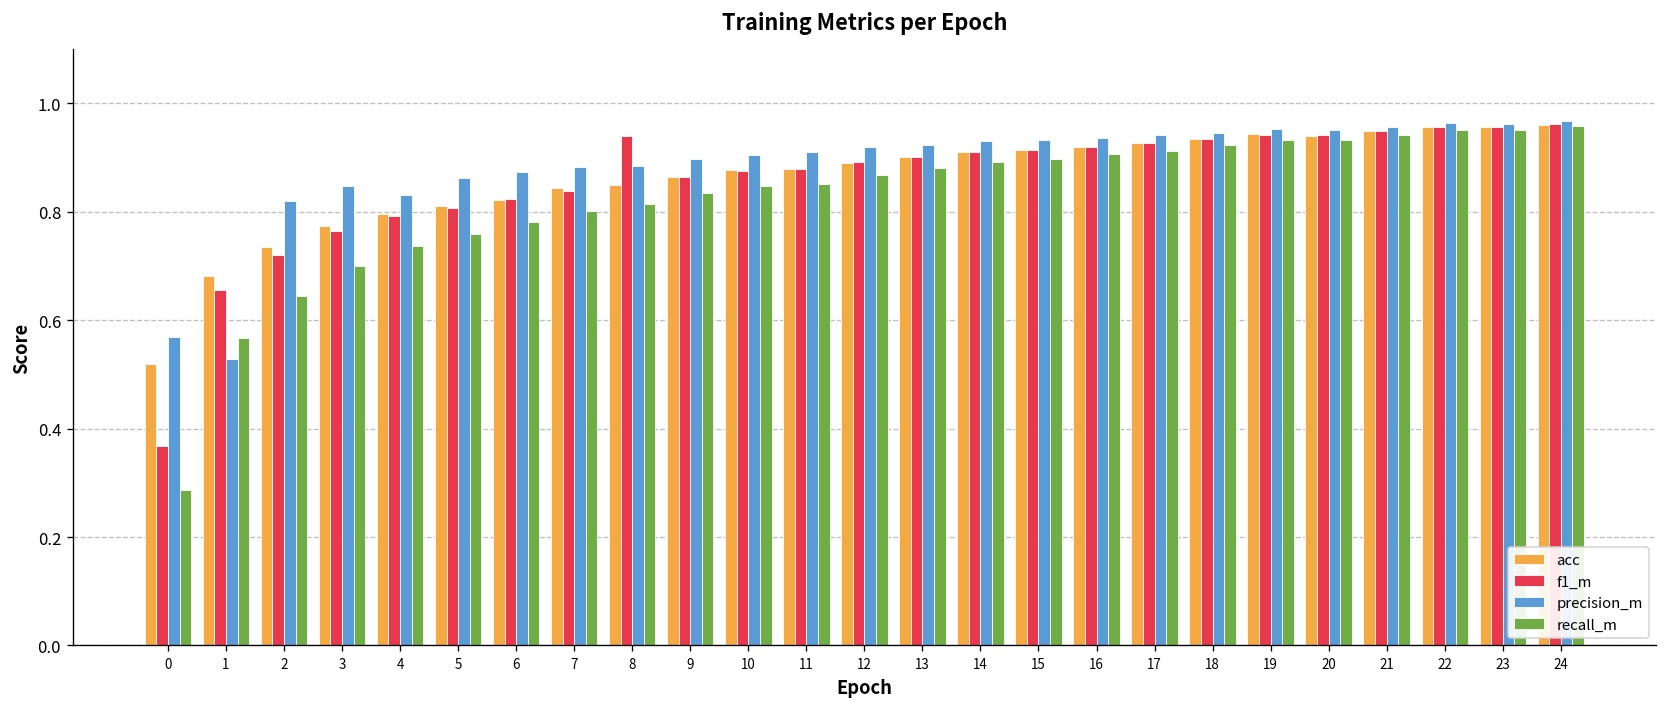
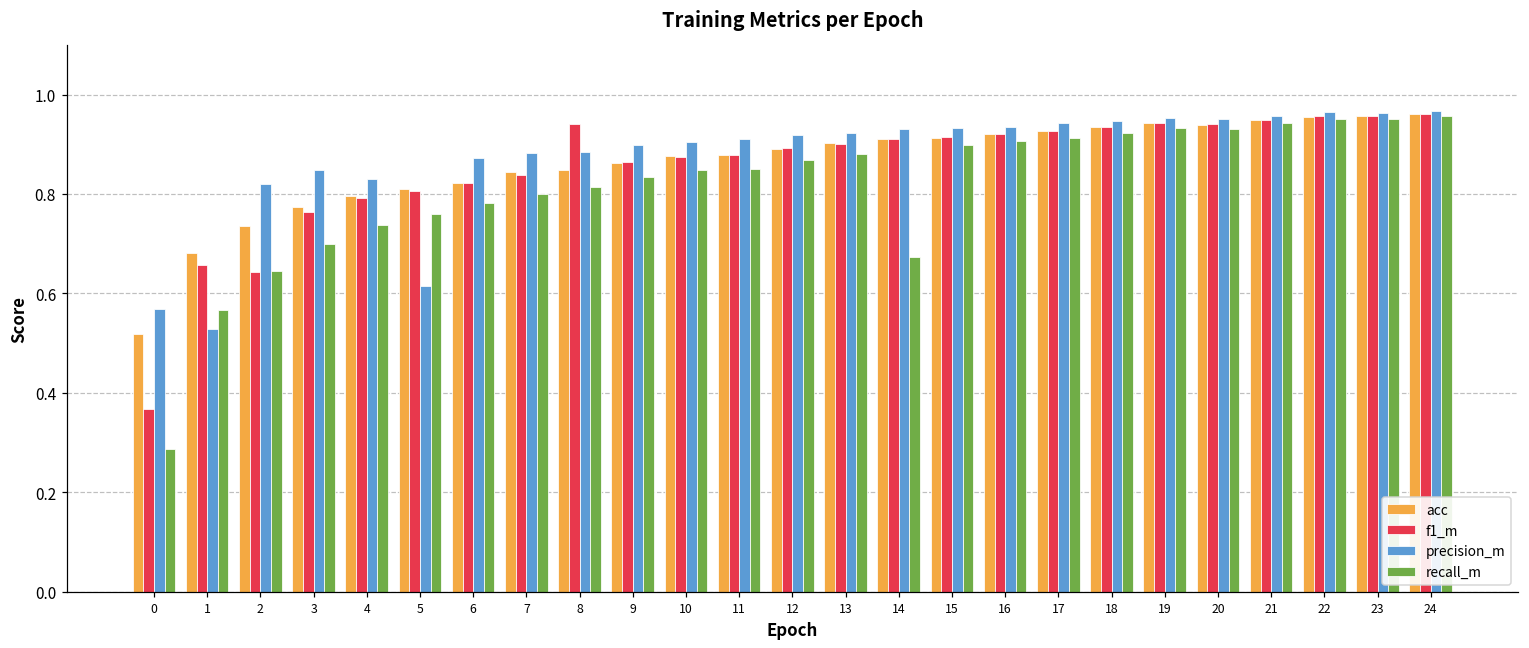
  {
    "acc": {
      "0": 0.52,
      "1": 0.68,
      "2": 0.74,
      "3": 0.77,
      "4": 0.80,
      "5": 0.81,
      "6": 0.82,
      "7": 0.84,
      "8": 0.85,
      "9": 0.86,
      "10": 0.88,
      "11": 0.88,
      "12": 0.89,
      "13": 0.90,
      "14": 0.91,
      "15": 0.91,
      "16": 0.92,
      "17": 0.93,
      "18": 0.93,
      "19": 0.94,
      "20": 0.94,
      "21": 0.95,
      "22": 0.96,
      "23": 0.96,
      "24": 0.96
    },
    "f1_m": {
      "0": 0.37,
      "1": 0.66,
-     "2": 0.72,
+     "2": 0.64,
      "3": 0.76,
      "4": 0.79,
      "5": 0.81,
      "6": 0.82,
      "7": 0.84,
      "8": 0.94,
      "9": 0.86,
      "10": 0.87,
      "11": 0.88,
      "12": 0.89,
      "13": 0.90,
      "14": 0.91,
      "15": 0.91,
      "16": 0.92,
      "17": 0.93,
      "18": 0.93,
      "19": 0.94,
      "20": 0.94,
      "21": 0.95,
      "22": 0.96,
      "23": 0.96,
      "24": 0.96
    },
    "precision_m": {
      "0": 0.57,
      "1": 0.53,
      "2": 0.82,
      "3": 0.85,
      "4": 0.83,
-     "5": 0.86,
+     "5": 0.62,
      "6": 0.87,
      "7": 0.88,
      "8": 0.88,
      "9": 0.90,
      "10": 0.90,
      "11": 0.91,
      "12": 0.92,
      "13": 0.92,
      "14": 0.93,
      "15": 0.93,
      "16": 0.94,
      "17": 0.94,
      "18": 0.95,
      "19": 0.95,
      "20": 0.95,
      "21": 0.96,
      "22": 0.96,
      "23": 0.96,
      "24": 0.97
    },
    "recall_m": {
      "0": 0.29,
      "1": 0.57,
      "2": 0.65,
      "3": 0.70,
      "4": 0.74,
      "5": 0.76,
      "6": 0.78,
      "7": 0.80,
      "8": 0.81,
      "9": 0.83,
      "10": 0.85,
      "11": 0.85,
      "12": 0.87,
      "13": 0.88,
-     "14": 0.89,
+     "14": 0.67,
      "15": 0.90,
      "16": 0.91,
      "17": 0.91,
      "18": 0.92,
      "19": 0.93,
      "20": 0.93,
      "21": 0.94,
      "22": 0.95,
      "23": 0.95,
      "24": 0.96
    }
  }
